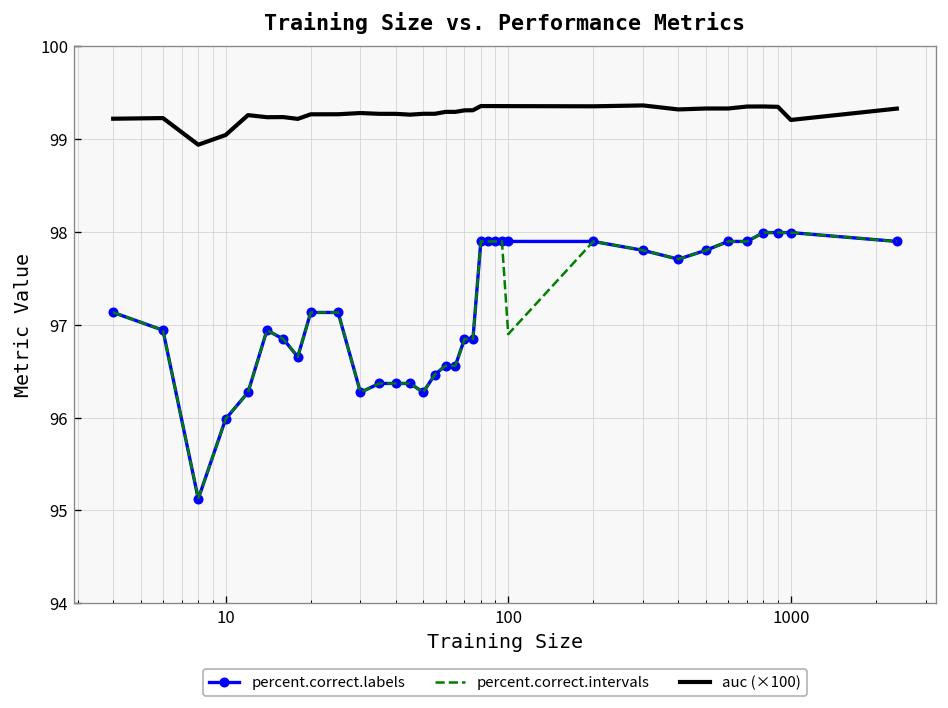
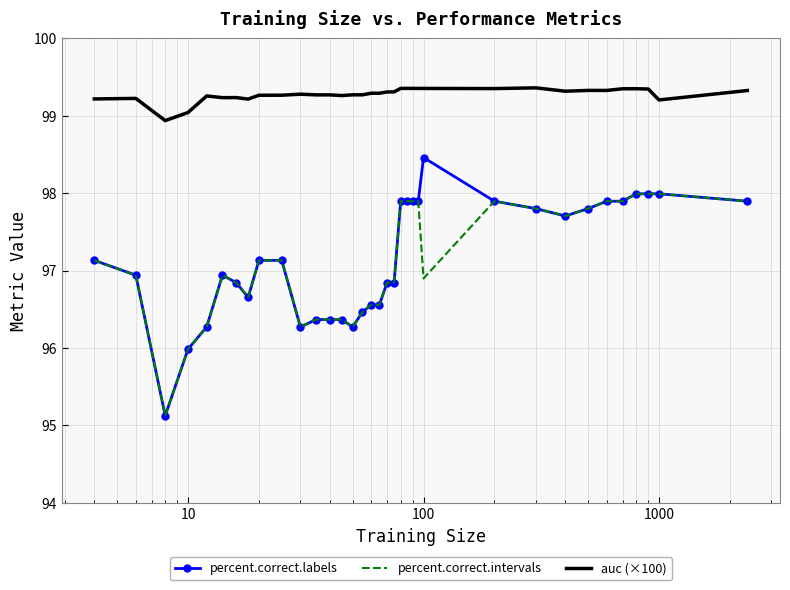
  {
    "percent.correct.labels": {
-     "100": 97.9
+     "100": 98.5
    },
    "percent.correct.intervals": {
      "100": 96.9
    },
    "auc (×100)": {
      "10": 99.0,
      "100": 99.4,
      "1000": 99.2
    }
  }
